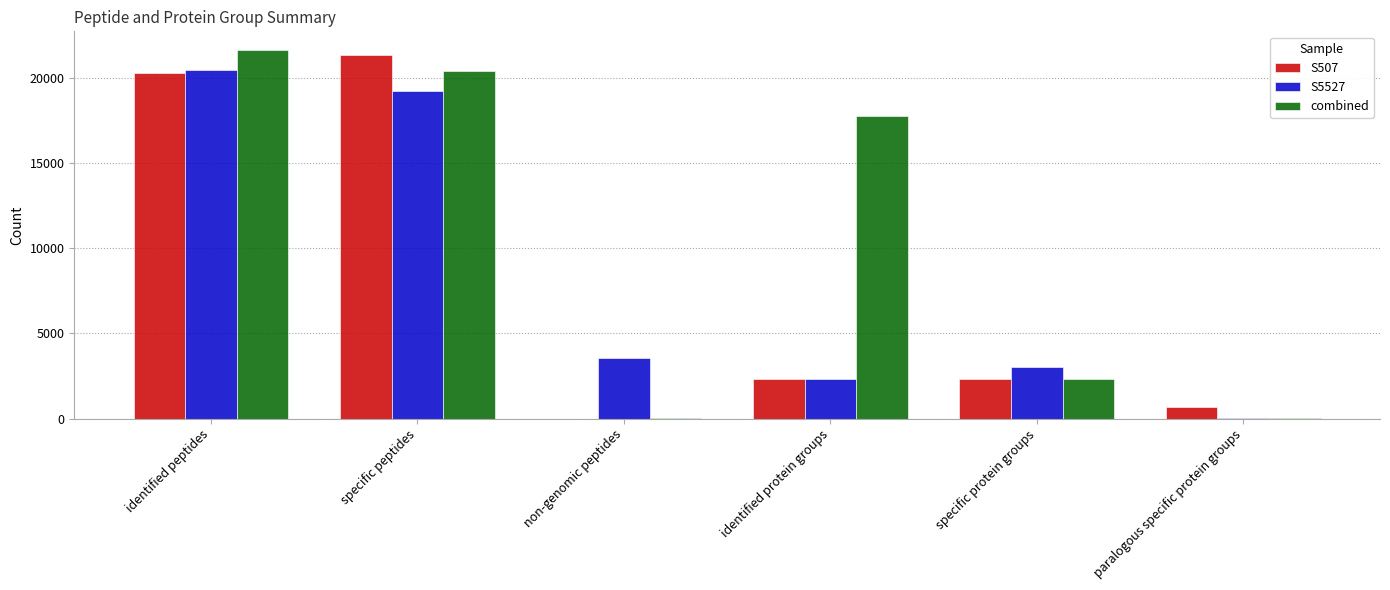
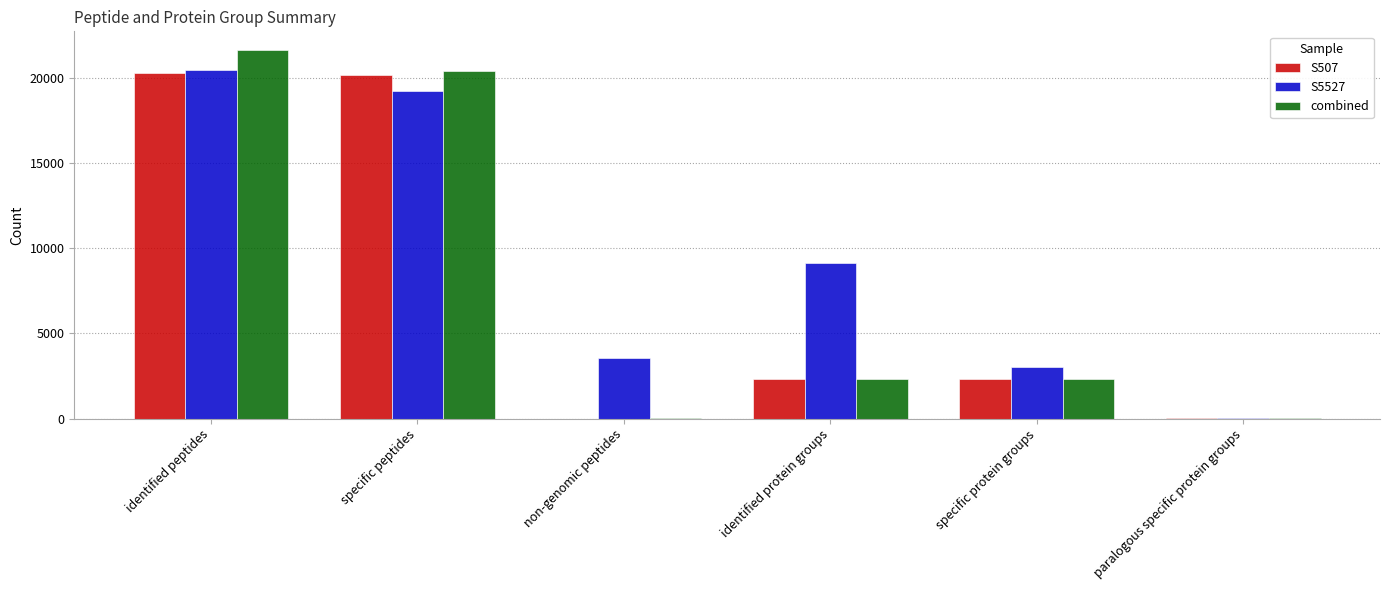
  {
    "S507": {
      "identified peptides": 20300,
-     "specific peptides": 21300,
+     "specific peptides": 20200,
      "identified protein groups": 2300,
      "specific protein groups": 2300,
-     "paralogous specific protein groups": 700
+     "paralogous specific protein groups": 0
    },
    "S5527": {
      "identified peptides": 20500,
      "specific peptides": 19200,
      "non-genomic peptides": 3600,
-     "identified protein groups": 2300,
+     "identified protein groups": 9200,
      "specific protein groups": 3100
    },
    "combined": {
      "identified peptides": 21700,
      "specific peptides": 20400,
-     "identified protein groups": 17800,
+     "identified protein groups": 2300,
      "specific protein groups": 2300
    }
  }
